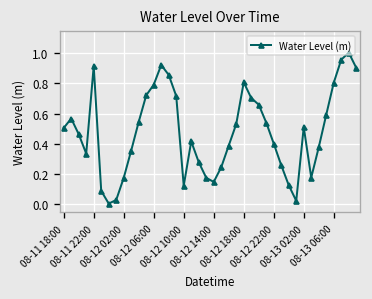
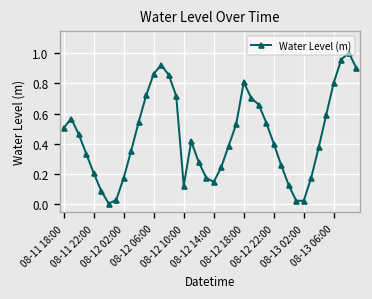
  {
    "08-11 18:00": 0.51,
-   "08-11 22:00": 0.91,
+   "08-11 22:00": 0.21,
    "08-12 02:00": 0.17,
-   "08-12 06:00": 0.79,
+   "08-12 06:00": 0.86,
    "08-12 10:00": 0.12,
    "08-12 14:00": 0.15,
    "08-12 18:00": 0.81,
    "08-12 22:00": 0.40,
-   "08-13 02:00": 0.51,
+   "08-13 02:00": 0.02,
    "08-13 06:00": 0.80
  }
